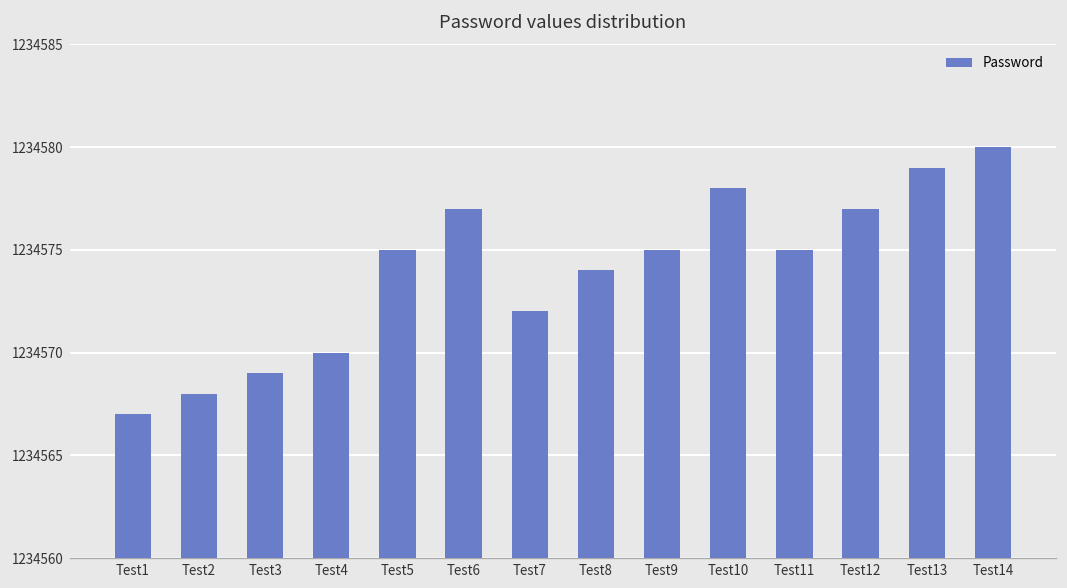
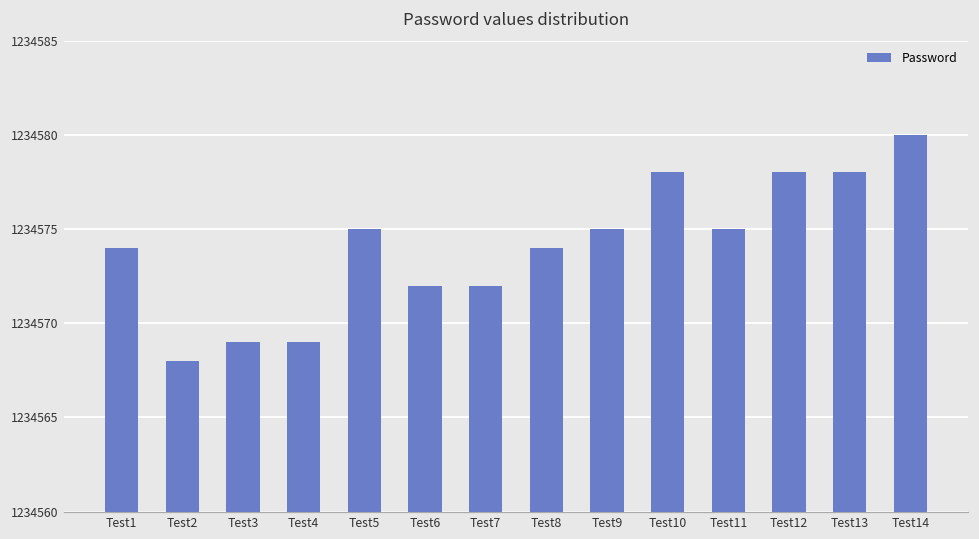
  {
-   "Test1": 1234567,
+   "Test1": 1234574,
    "Test2": 1234568,
    "Test3": 1234569,
-   "Test4": 1234570,
+   "Test4": 1234569,
    "Test5": 1234575,
-   "Test6": 1234577,
+   "Test6": 1234572,
    "Test7": 1234572,
    "Test8": 1234574,
    "Test9": 1234575,
    "Test10": 1234578,
    "Test11": 1234575,
-   "Test12": 1234577,
-   "Test13": 1234579,
+   "Test12": 1234578,
+   "Test13": 1234578,
    "Test14": 1234580
  }
